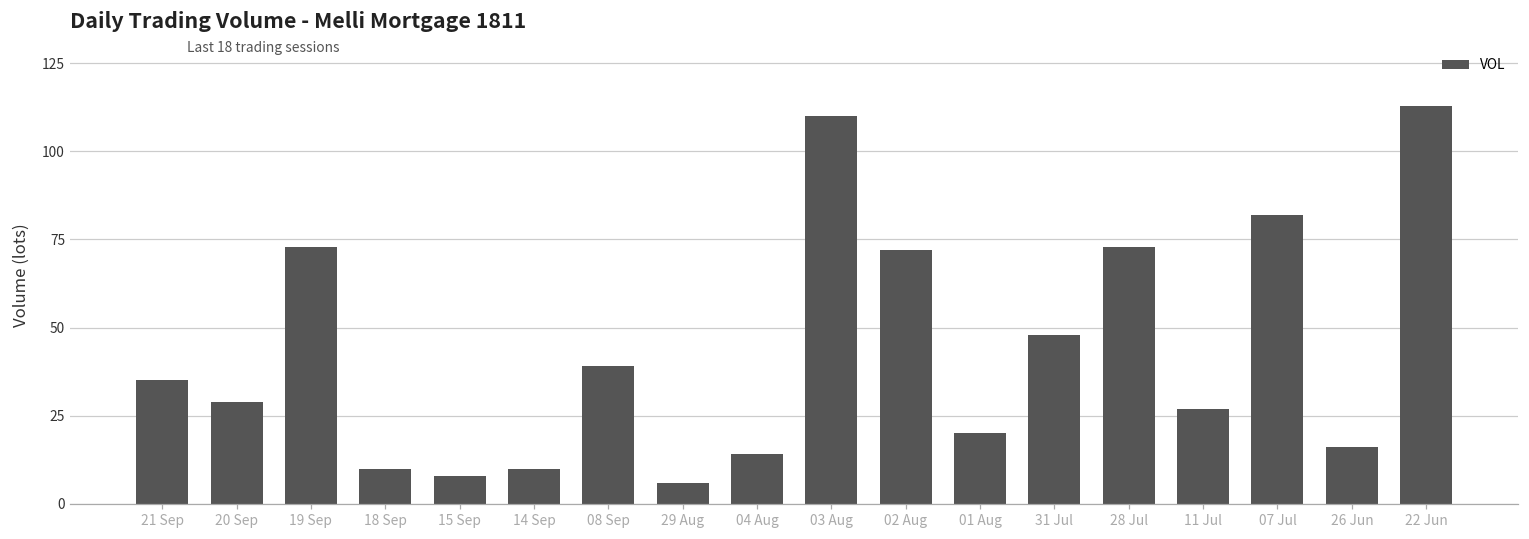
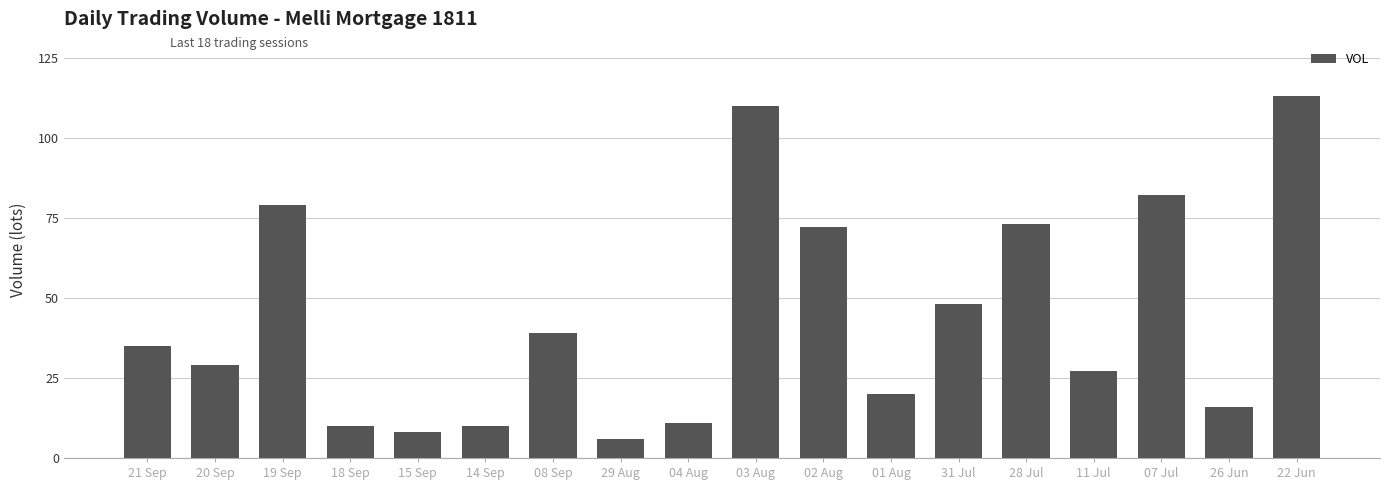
  {
    "21 Sep": 35,
    "20 Sep": 29,
-   "19 Sep": 73,
+   "19 Sep": 79,
    "18 Sep": 10,
    "15 Sep": 8,
    "14 Sep": 10,
    "08 Sep": 39,
    "29 Aug": 6,
-   "04 Aug": 14,
+   "04 Aug": 11,
    "03 Aug": 110,
    "02 Aug": 72,
    "01 Aug": 20,
    "31 Jul": 48,
    "28 Jul": 73,
    "11 Jul": 27,
    "07 Jul": 82,
    "26 Jun": 16,
    "22 Jun": 113
  }
